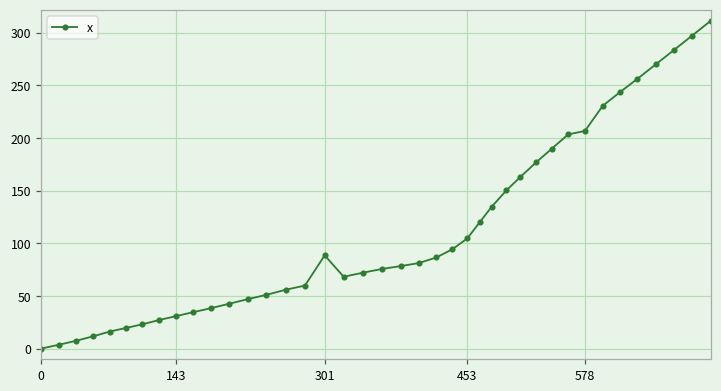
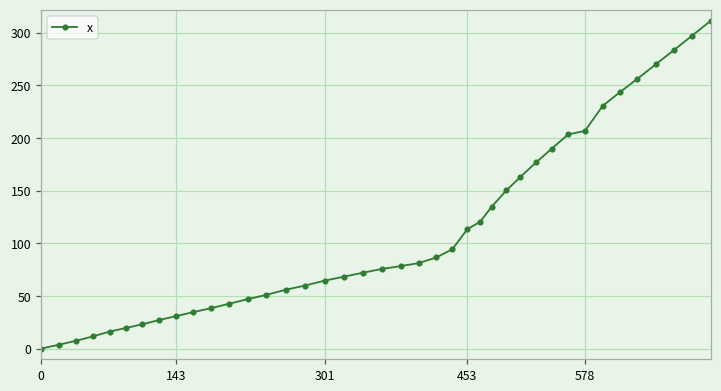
  {
    "0": 0,
    "143": 30,
-   "301": 90,
-   "453": 100,
+   "301": 60,
+   "453": 110,
    "578": 210
  }
